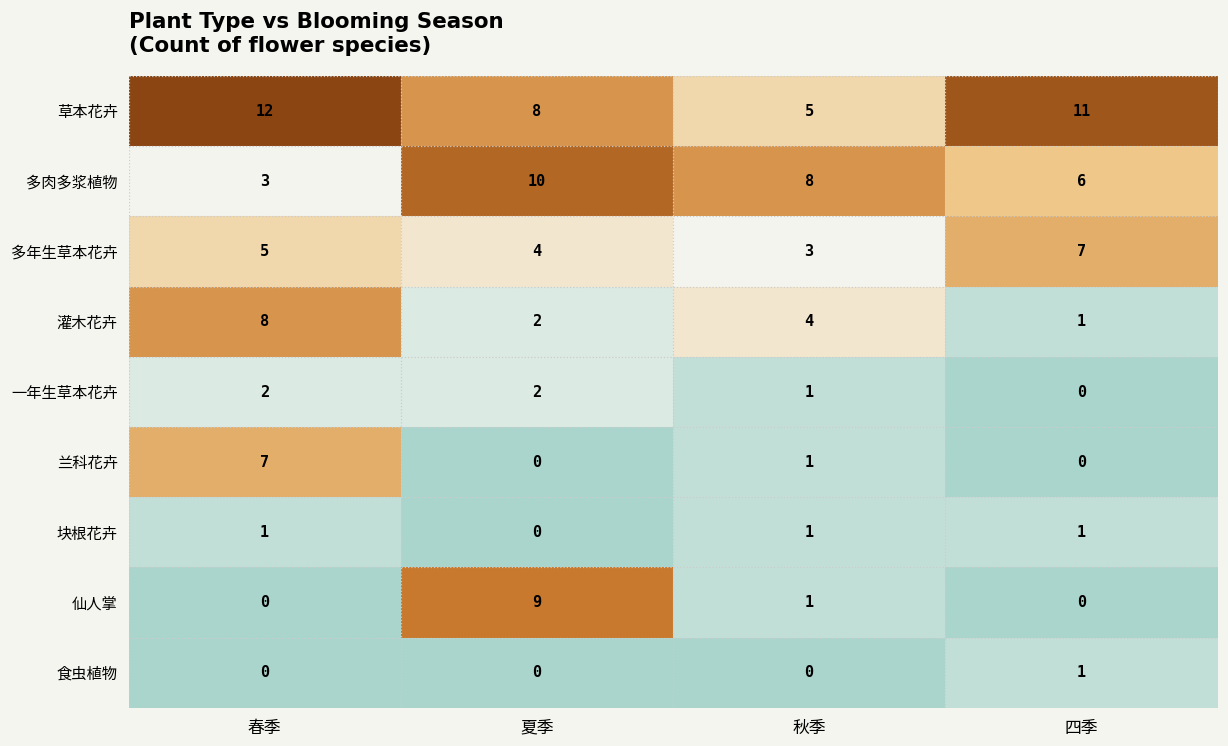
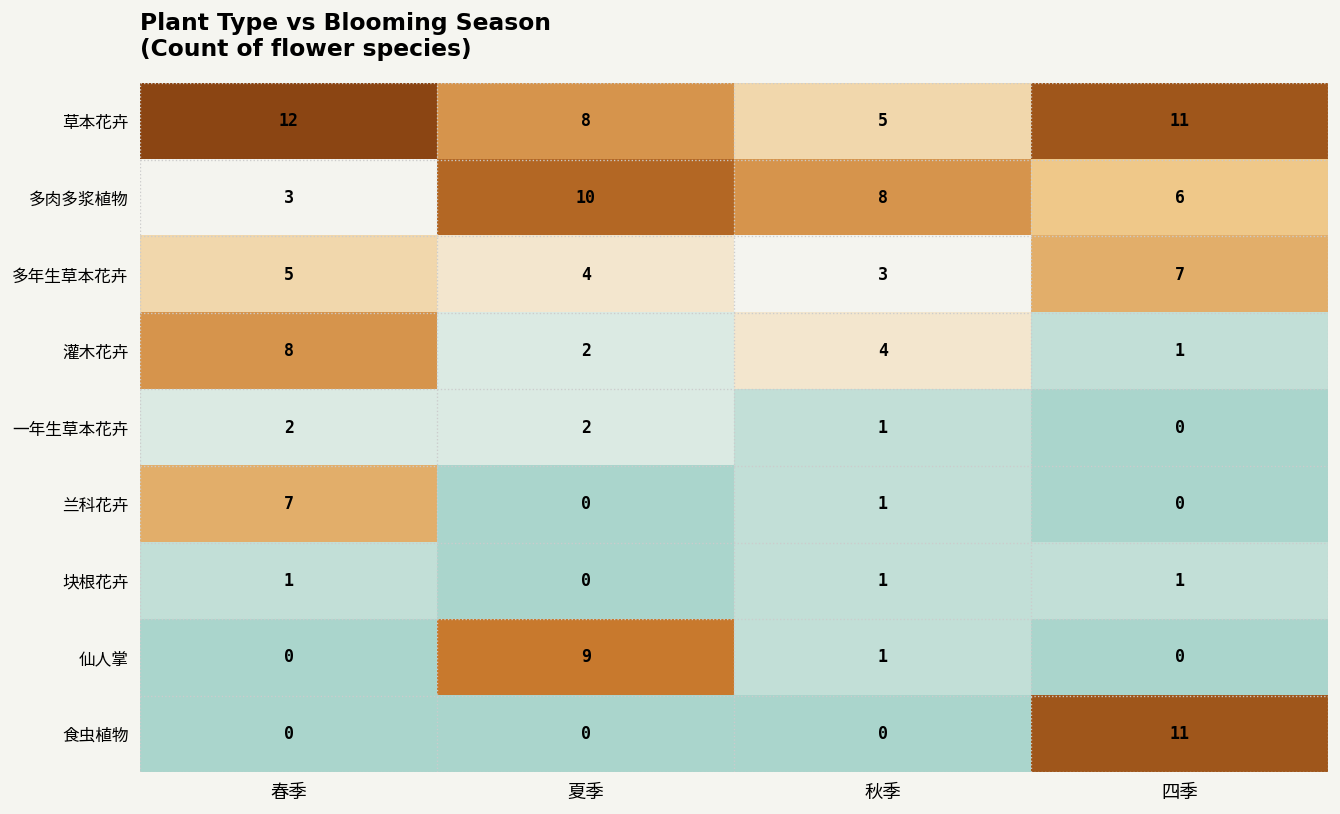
  {
    "草本花卉": {
      "春季": 12,
      "夏季": 8,
      "秋季": 5,
      "四季": 11
    },
    "多肉多浆植物": {
      "春季": 3,
      "夏季": 10,
      "秋季": 8,
      "四季": 6
    },
    "多年生草本花卉": {
      "春季": 5,
      "夏季": 4,
      "秋季": 3,
      "四季": 7
    },
    "灌木花卉": {
      "春季": 8,
      "夏季": 2,
      "秋季": 4,
      "四季": 1
    },
    "一年生草本花卉": {
      "春季": 2,
      "夏季": 2,
      "秋季": 1,
      "四季": 0
    },
    "兰科花卉": {
      "春季": 7,
      "夏季": 0,
      "秋季": 1,
      "四季": 0
    },
    "块根花卉": {
      "春季": 1,
      "夏季": 0,
      "秋季": 1,
      "四季": 1
    },
    "仙人掌": {
      "春季": 0,
      "夏季": 9,
      "秋季": 1,
      "四季": 0
    },
    "食虫植物": {
      "春季": 0,
      "夏季": 0,
      "秋季": 0,
-     "四季": 1
+     "四季": 11
    }
  }
